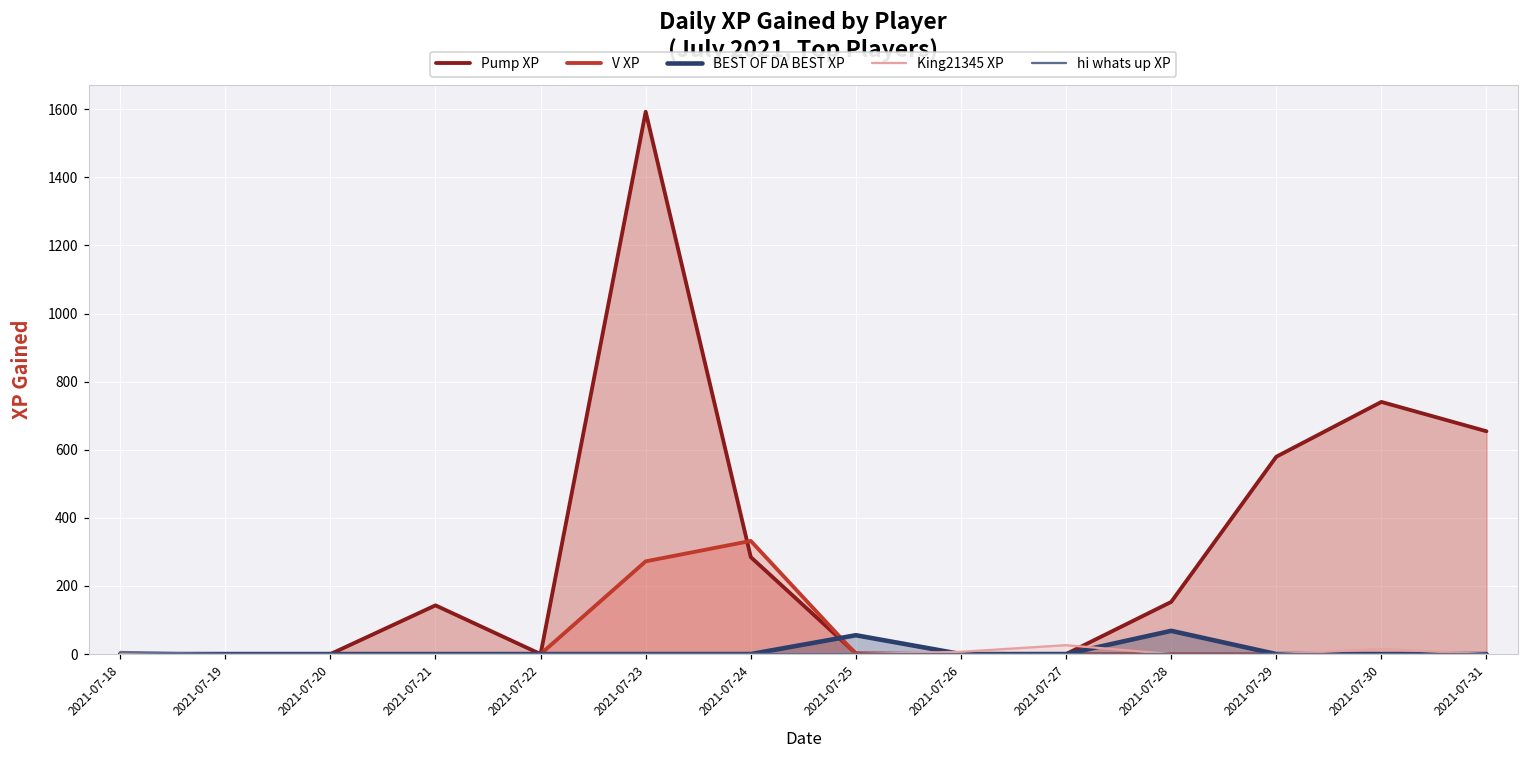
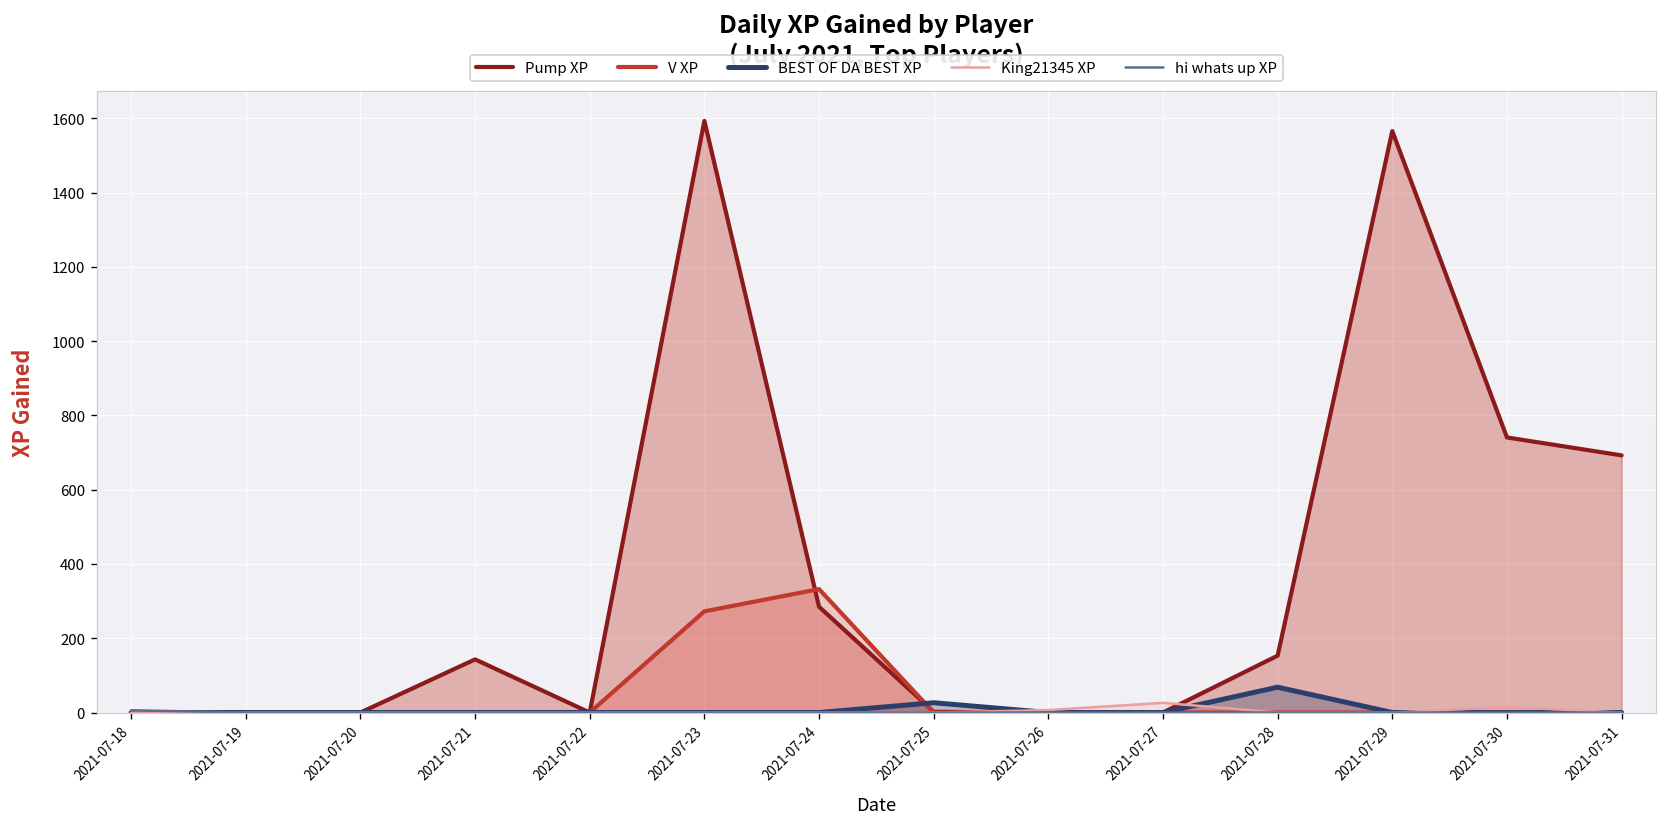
  {
    "Pump XP": {
      "2021-07-21": 140,
      "2021-07-23": 1590,
      "2021-07-24": 280,
      "2021-07-28": 150,
-     "2021-07-29": 580,
+     "2021-07-29": 1570,
      "2021-07-30": 740,
-     "2021-07-31": 650
+     "2021-07-31": 690
    },
    "V XP": {
      "2021-07-23": 270,
      "2021-07-24": 330
    },
    "BEST OF DA BEST XP": {
-     "2021-07-25": 60,
+     "2021-07-25": 30,
      "2021-07-28": 70
    },
    "King21345 XP": {
      "2021-07-27": 30,
      "2021-07-30": 10
    }
  }
